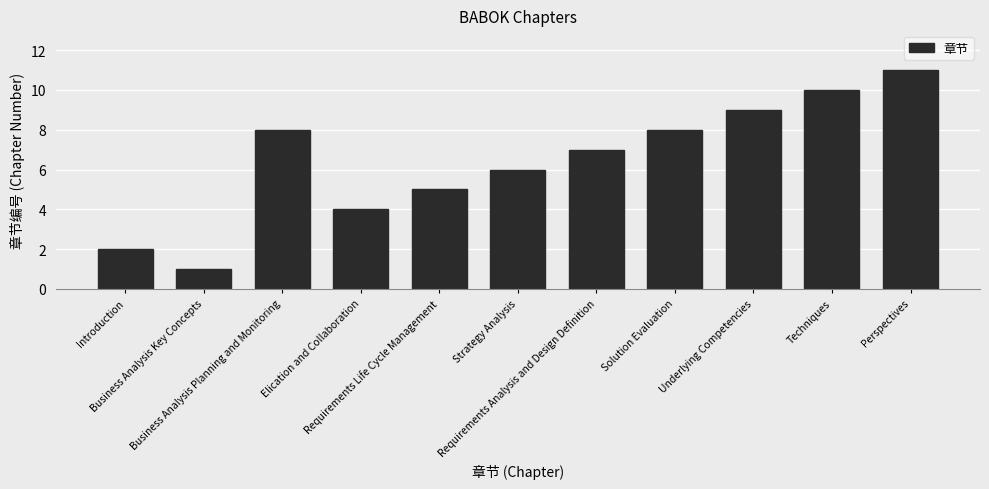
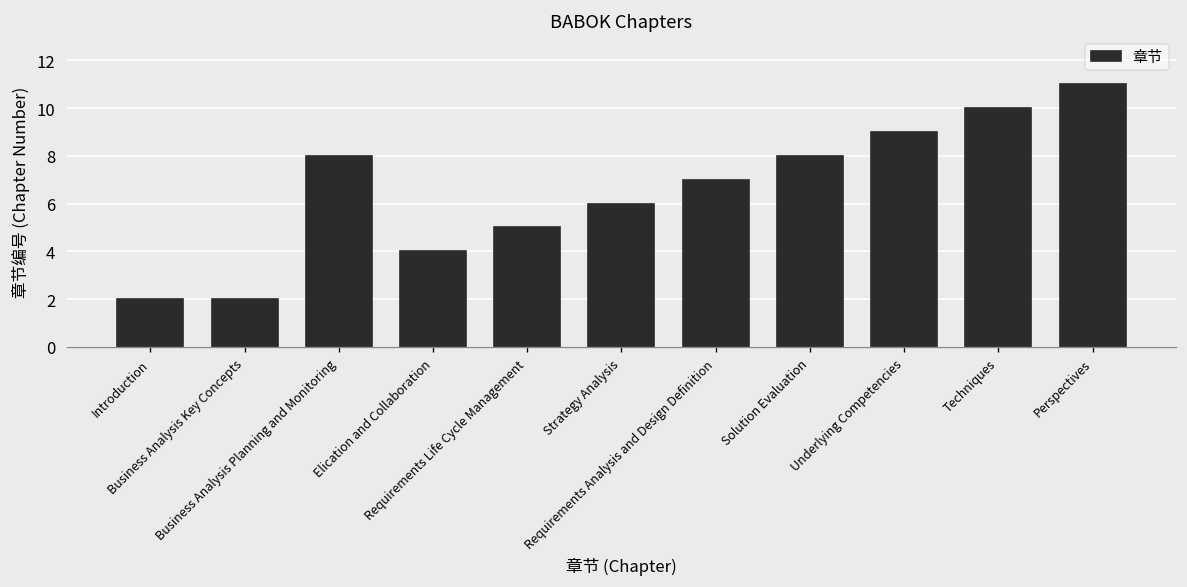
  {
    "Introduction": 2,
-   "Business Analysis Key Concepts": 1,
+   "Business Analysis Key Concepts": 2,
    "Business Analysis Planning and Monitoring": 8,
    "Elication and Collaboration": 4,
    "Requirements Life Cycle Management": 5,
    "Strategy Analysis": 6,
    "Requirements Analysis and Design Definition": 7,
    "Solution Evaluation": 8,
    "Underlying Competencies": 9,
    "Techniques": 10,
    "Perspectives": 11
  }
